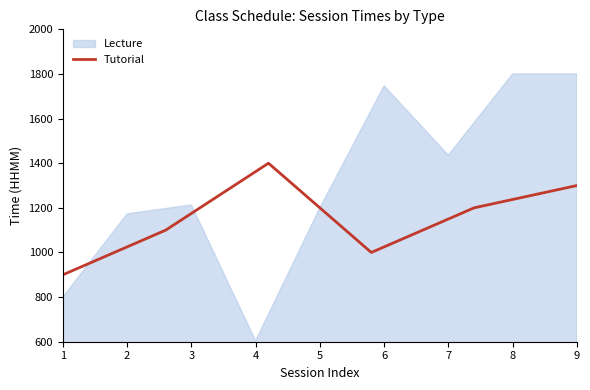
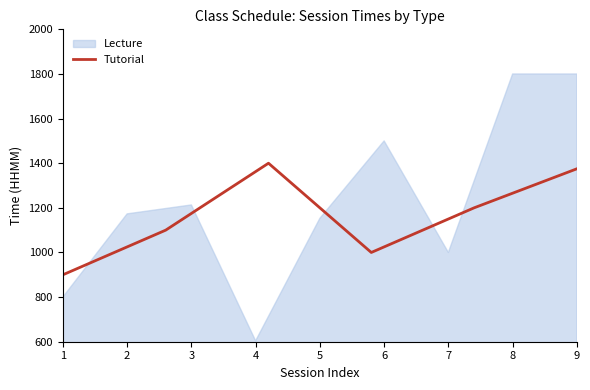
  {
    "Tutorial": {
      "1": 900,
-     "9": 1300
+     "9": 1380
    },
    "Lecture": {
      "1": 800,
      "2": 1170,
      "3": 1210,
      "4": 600,
-     "5": 1200,
-     "6": 1750,
-     "7": 1440,
+     "5": 1150,
+     "6": 1500,
+     "7": 1000,
      "8": 1800,
      "9": 1800
    }
  }
